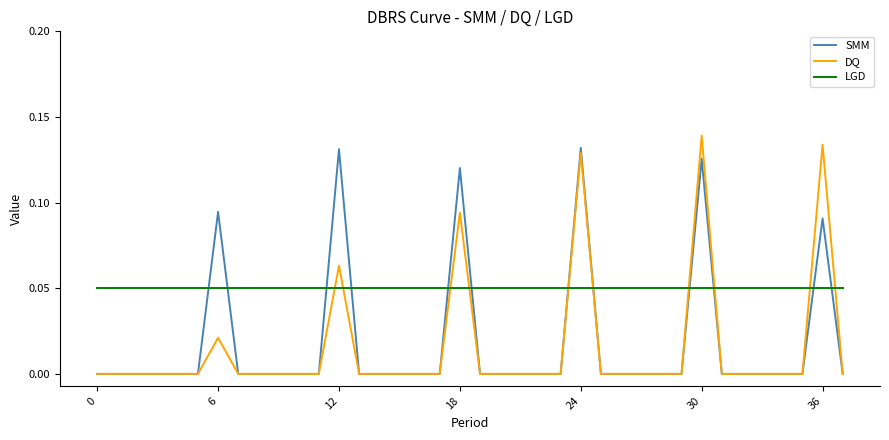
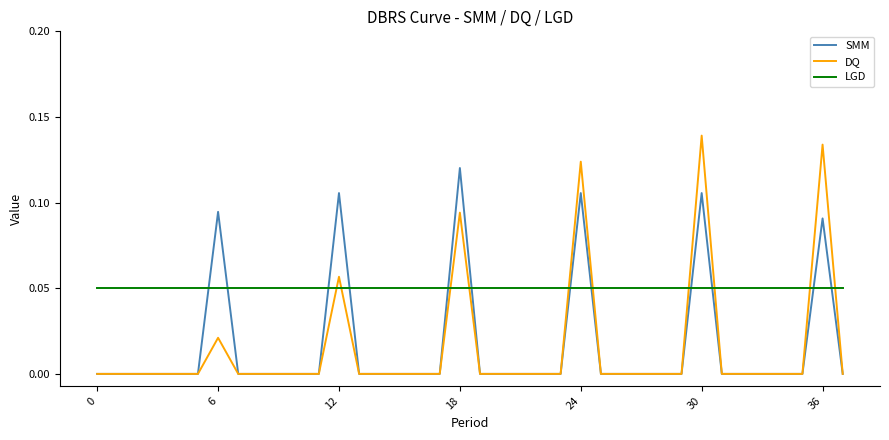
  {
    "SMM": {
      "6": 0.095,
-     "12": 0.131,
+     "12": 0.106,
      "18": 0.120,
-     "24": 0.132,
-     "30": 0.126,
+     "24": 0.106,
+     "30": 0.106,
      "36": 0.091
    },
    "DQ": {
      "6": 0.021,
-     "12": 0.063,
+     "12": 0.057,
      "18": 0.094,
-     "24": 0.129,
+     "24": 0.124,
      "30": 0.139,
      "36": 0.134
    },
    "LGD": {
      "0": 0.050,
      "6": 0.050,
      "12": 0.050,
      "18": 0.050,
      "24": 0.050,
      "30": 0.050,
      "36": 0.050
    }
  }
